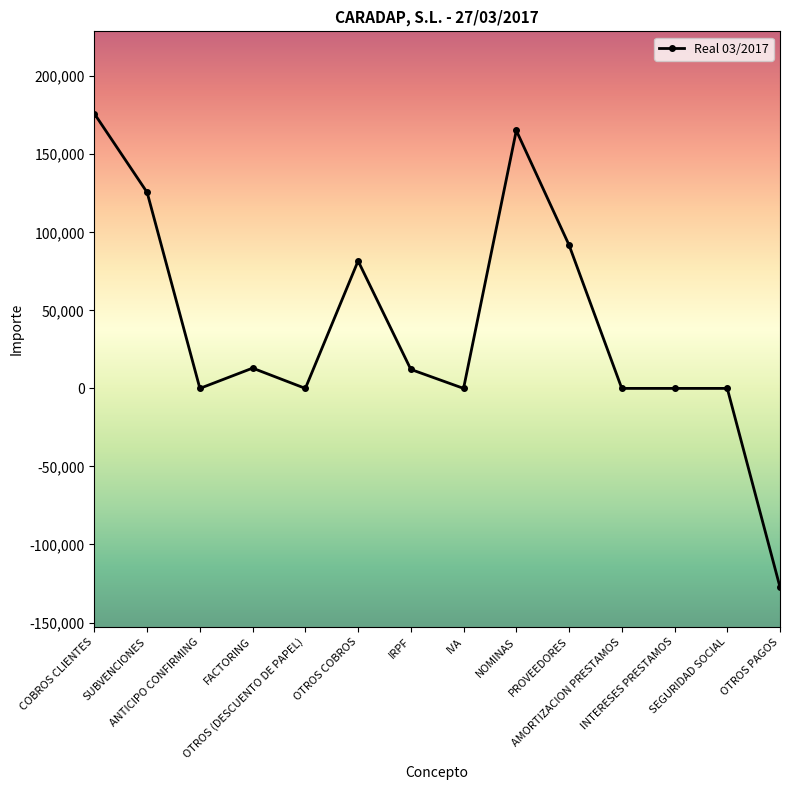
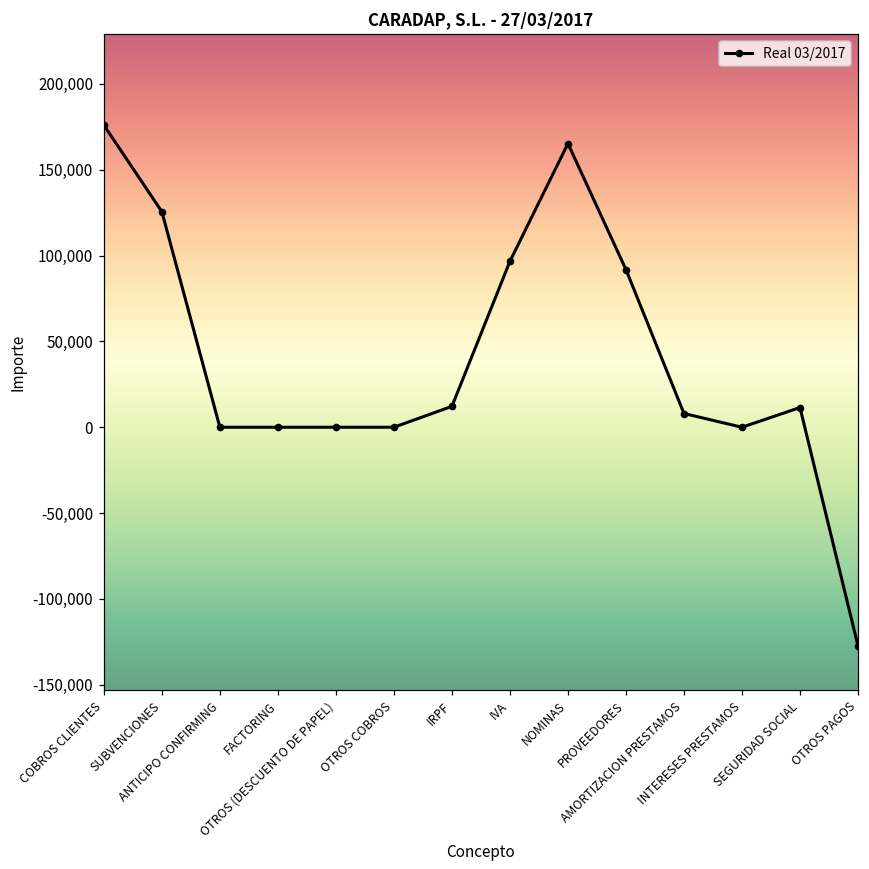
  {
    "COBROS CLIENTES": "176,000",
    "SUBVENCIONES": "126,000",
    "ANTICIPO CONFIRMING": "0",
-   "FACTORING": "13,000",
+   "FACTORING": "0",
    "OTROS (DESCUENTO DE PAPEL)": "0",
-   "OTROS COBROS": "82,000",
+   "OTROS COBROS": "0",
    "IRPF": "12,000",
-   "IVA": "0",
+   "IVA": "97,000",
    "NOMINAS": "165,000",
    "PROVEEDORES": "92,000",
-   "AMORTIZACION PRESTAMOS": "0",
+   "AMORTIZACION PRESTAMOS": "8,000",
    "INTERESES PRESTAMOS": "0",
-   "SEGURIDAD SOCIAL": "0",
+   "SEGURIDAD SOCIAL": "11,000",
    "OTROS PAGOS": "-127,000"
  }
